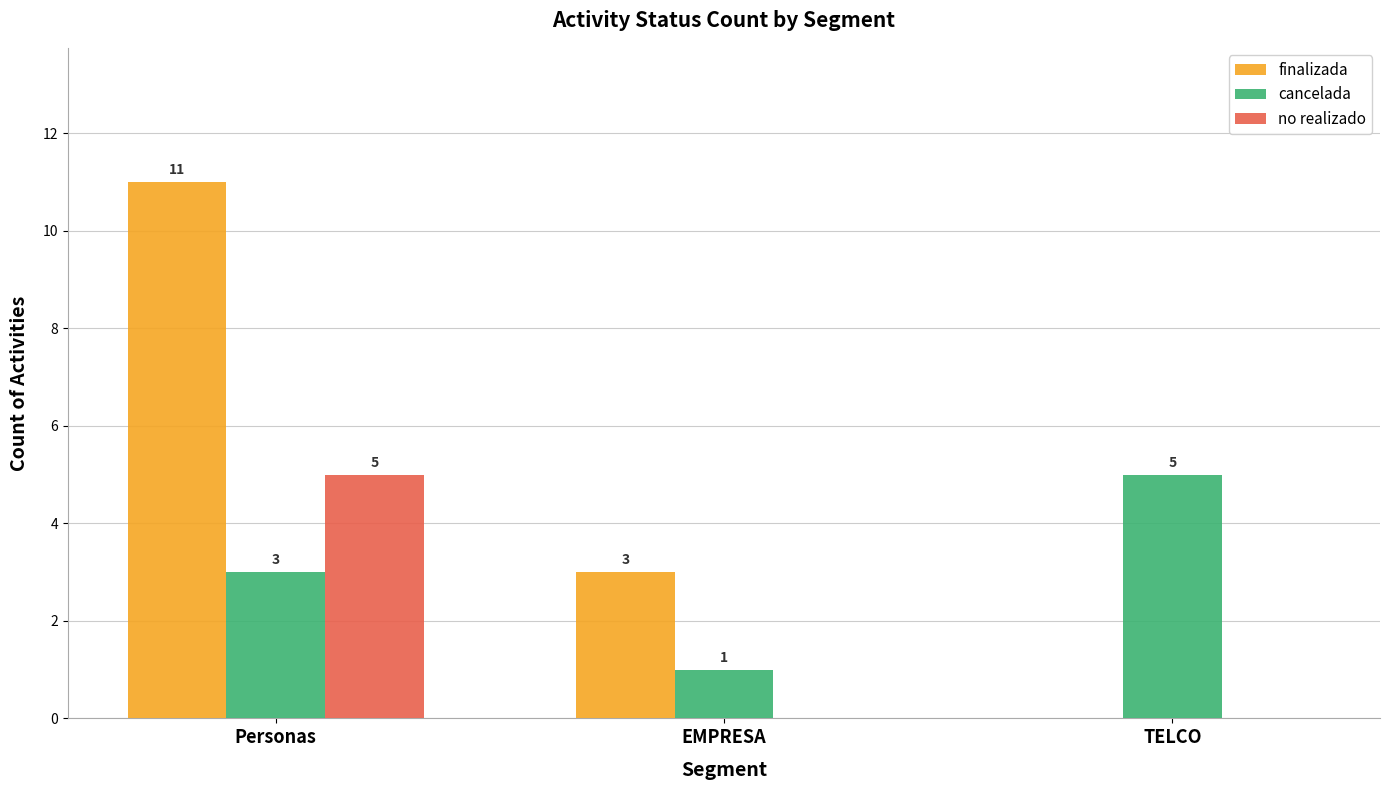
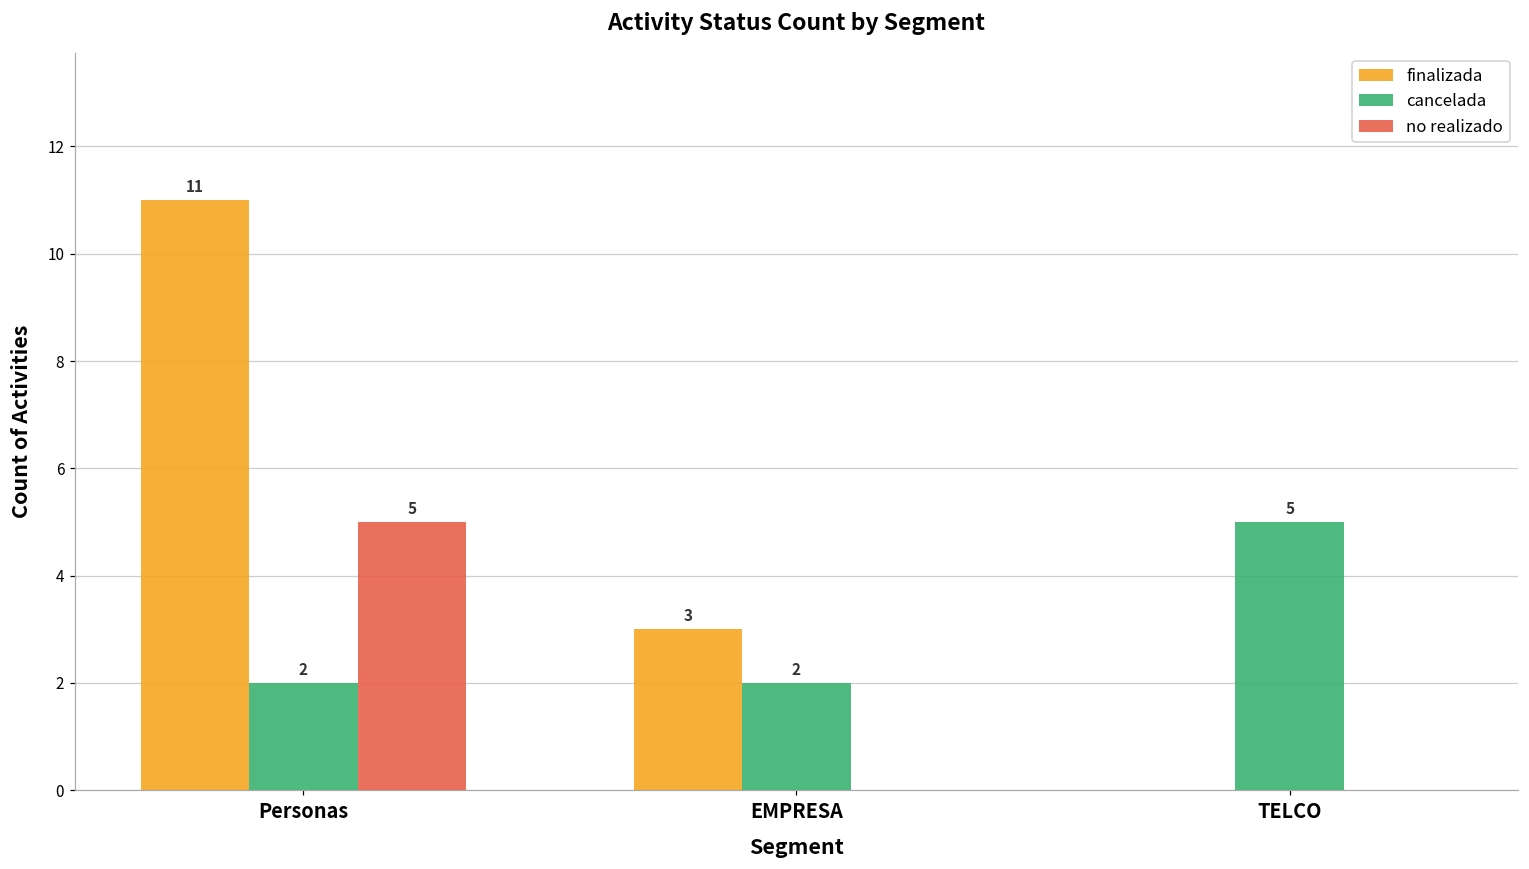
  {
    "finalizada": {
      "Personas": 11,
      "EMPRESA": 3
    },
    "cancelada": {
-     "Personas": 3,
-     "EMPRESA": 1,
+     "Personas": 2,
+     "EMPRESA": 2,
      "TELCO": 5
    },
    "no realizado": {
      "Personas": 5
    }
  }
